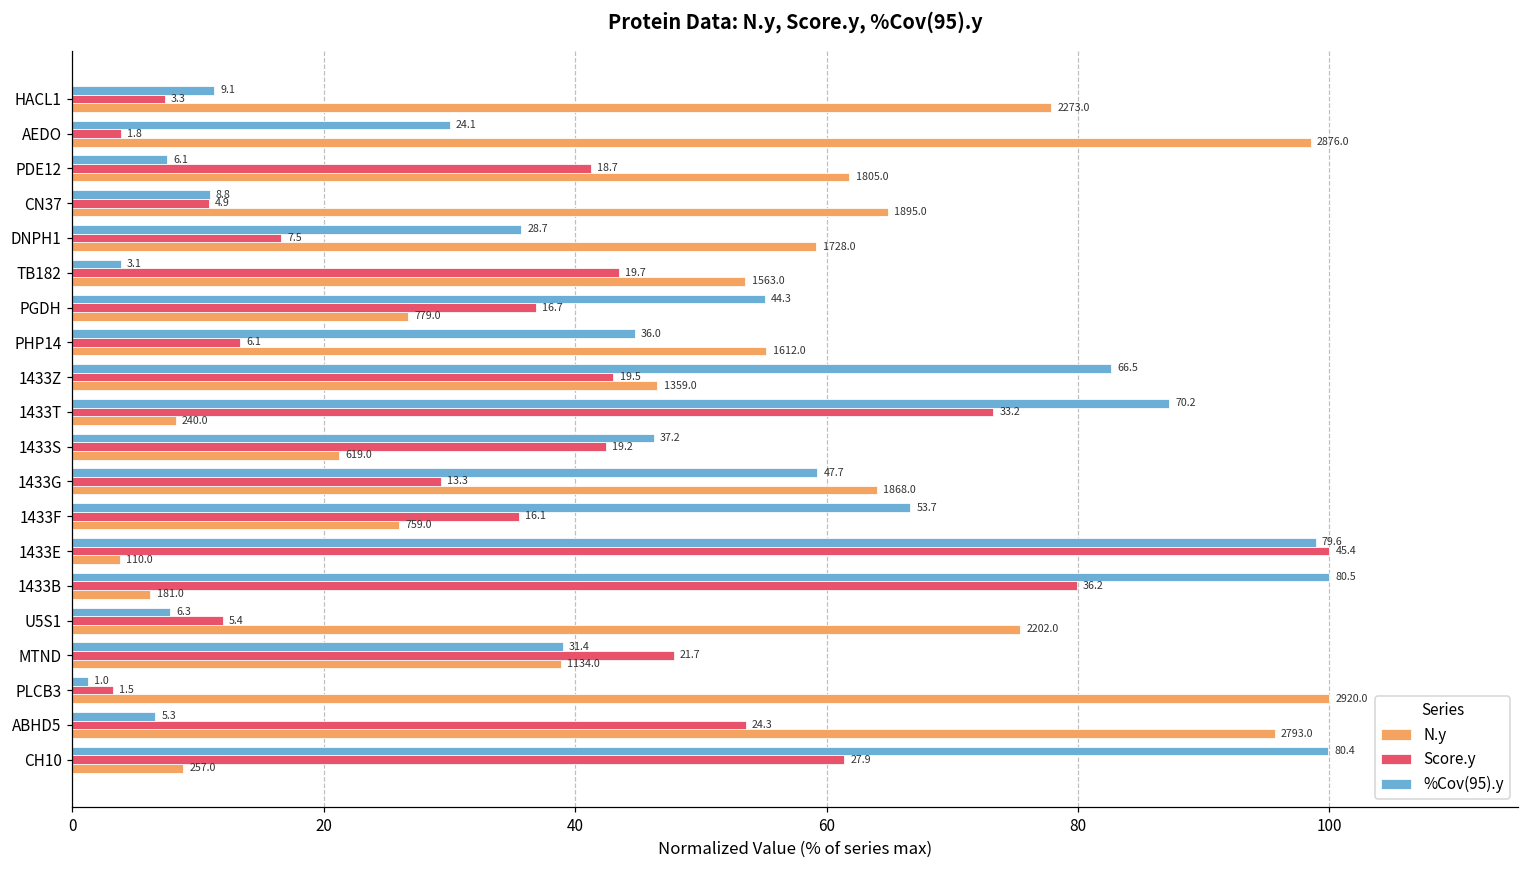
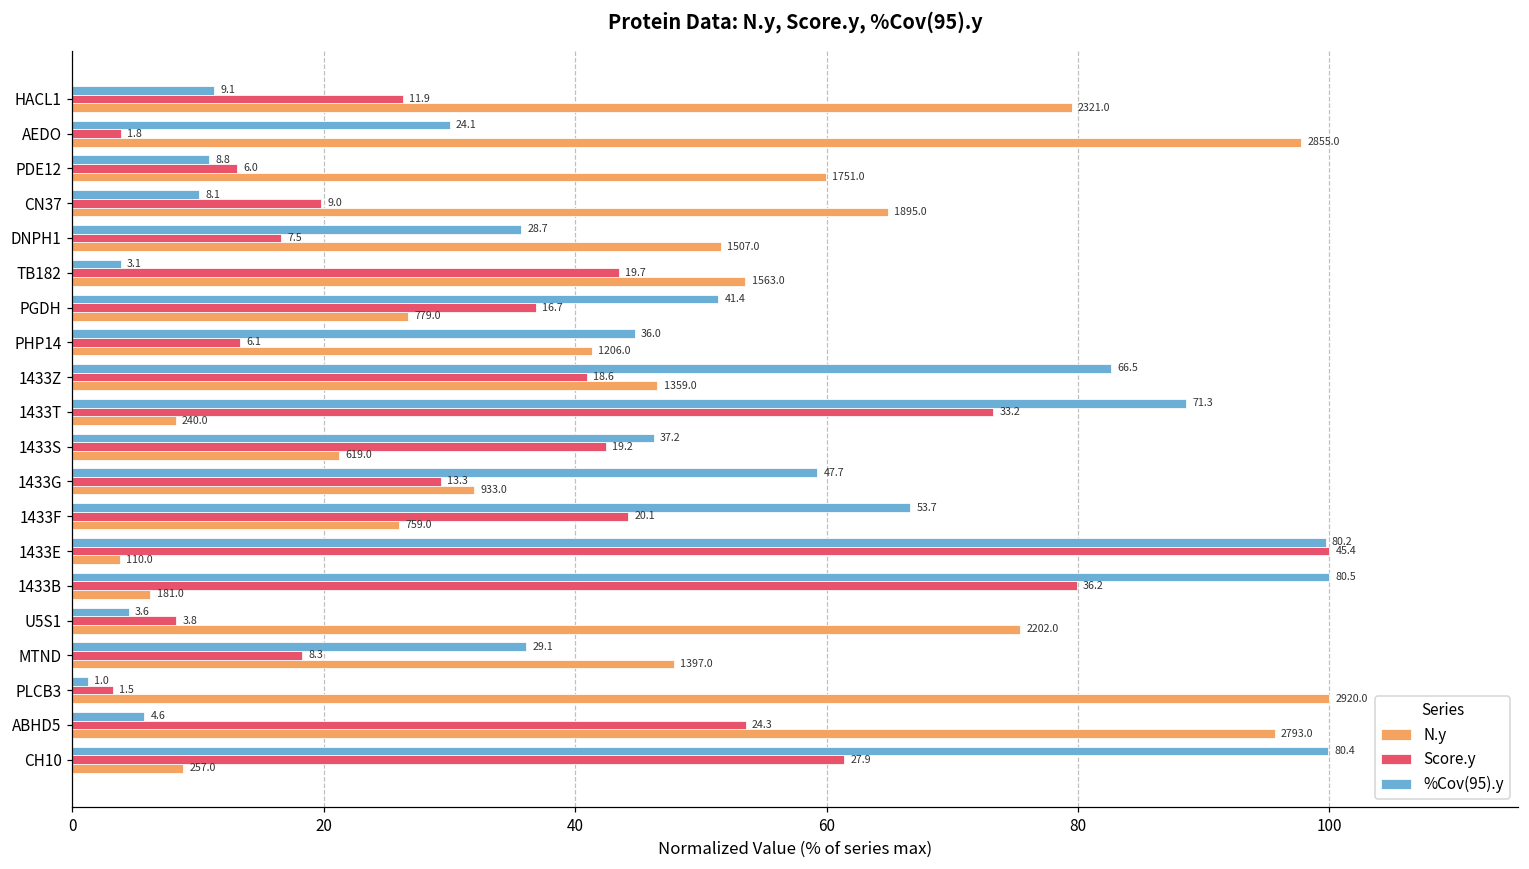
  {
    "N.y": {
-     "HACL1": 2273.0,
-     "AEDO": 2876.0,
-     "PDE12": 1805.0,
-     "DNPH1": 1728.0,
-     "PHP14": 1612.0,
-     "1433G": 1868.0,
-     "MTND": 1134.0
+     "HACL1": 2321.0,
+     "AEDO": 2855.0,
+     "PDE12": 1751.0,
+     "DNPH1": 1507.0,
+     "PHP14": 1206.0,
+     "1433G": 933.0,
+     "MTND": 1397.0
    },
    "Score.y": {
-     "HACL1": 3.3,
-     "PDE12": 18.7,
-     "CN37": 4.9,
-     "1433Z": 19.5,
-     "1433F": 16.1,
-     "U5S1": 5.4,
-     "MTND": 21.7
+     "HACL1": 11.9,
+     "PDE12": 6.0,
+     "CN37": 9.0,
+     "1433Z": 18.6,
+     "1433F": 20.1,
+     "U5S1": 3.8,
+     "MTND": 8.3
    },
    "%Cov(95).y": {
-     "PDE12": 6.1,
-     "CN37": 8.8,
-     "PGDH": 44.3,
-     "1433T": 70.2,
-     "1433E": 79.6,
-     "U5S1": 6.3,
-     "MTND": 31.4,
-     "ABHD5": 5.3
+     "PDE12": 8.8,
+     "CN37": 8.1,
+     "PGDH": 41.4,
+     "1433T": 71.3,
+     "1433E": 80.2,
+     "U5S1": 3.6,
+     "MTND": 29.1,
+     "ABHD5": 4.6
    }
  }
